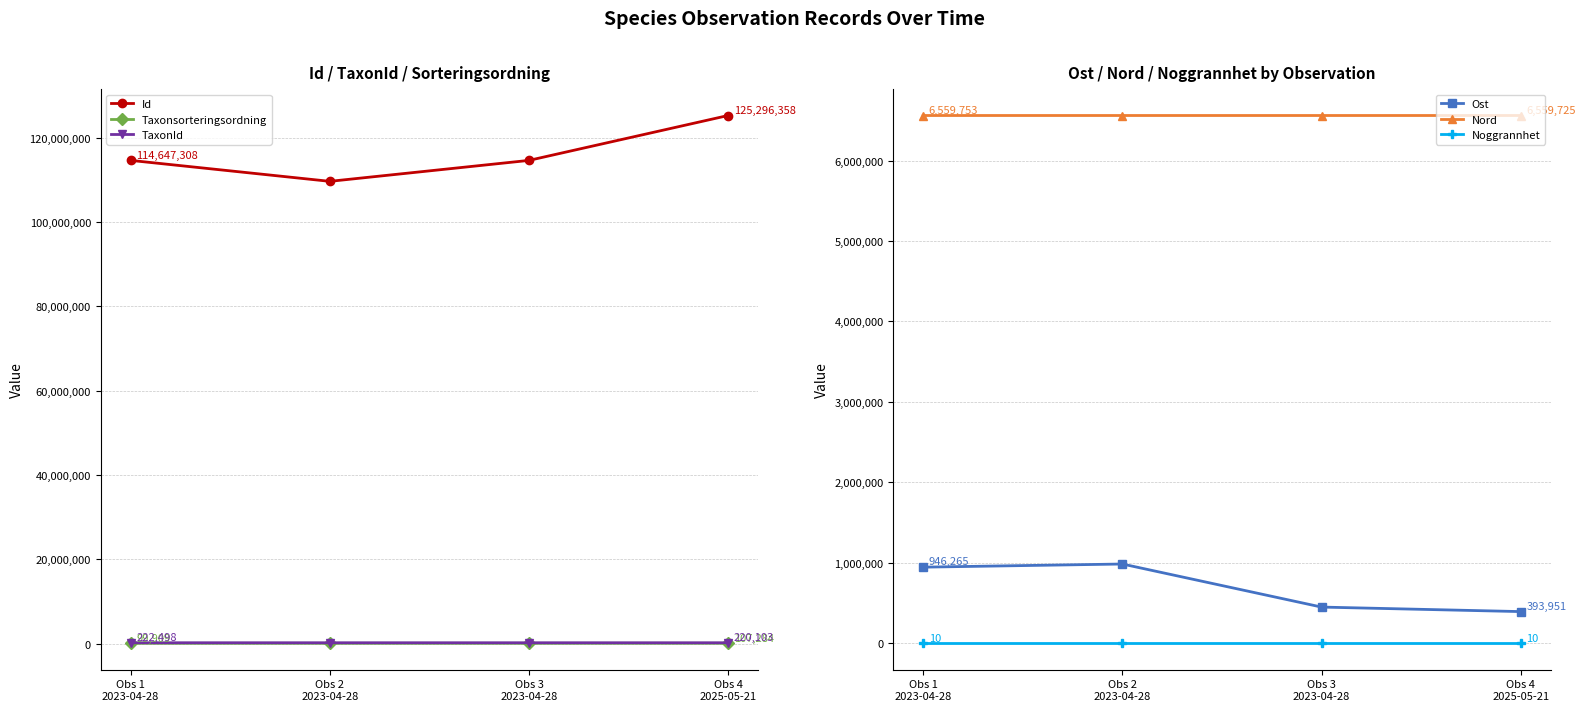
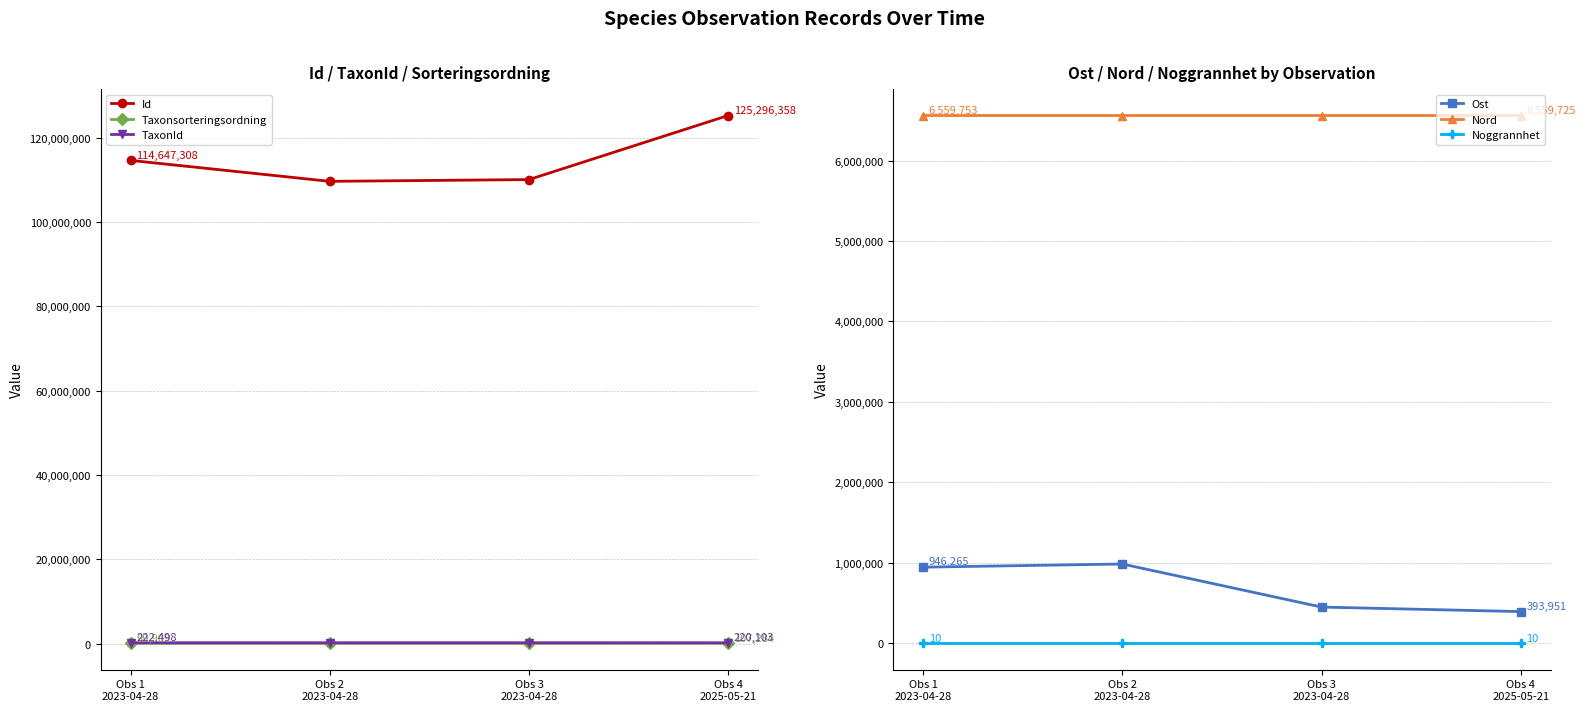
  {
    "Id / TaxonId / Sorteringsordning": {
      "Id": {
        "Obs 2 2023-04-28": "110,000,000",
-       "Obs 3 2023-04-28": "115,000,000"
+       "Obs 3 2023-04-28": "110,000,000"
      },
      "TaxonId": {
        "Obs 2 2023-04-28": "0",
        "Obs 3 2023-04-28": "0"
      }
    },
    "Ost / Nord / Noggrannhet by Observation": {
      "Ost": {
        "Obs 1 2023-04-28": "946,265",
        "Obs 4 2025-05-21": "393,951"
      },
      "Nord": {
        "Obs 1 2023-04-28": "6,559,753"
      },
      "Noggrannhet": {
        "Obs 1 2023-04-28": "10",
        "Obs 4 2025-05-21": "10"
      }
    }
  }
